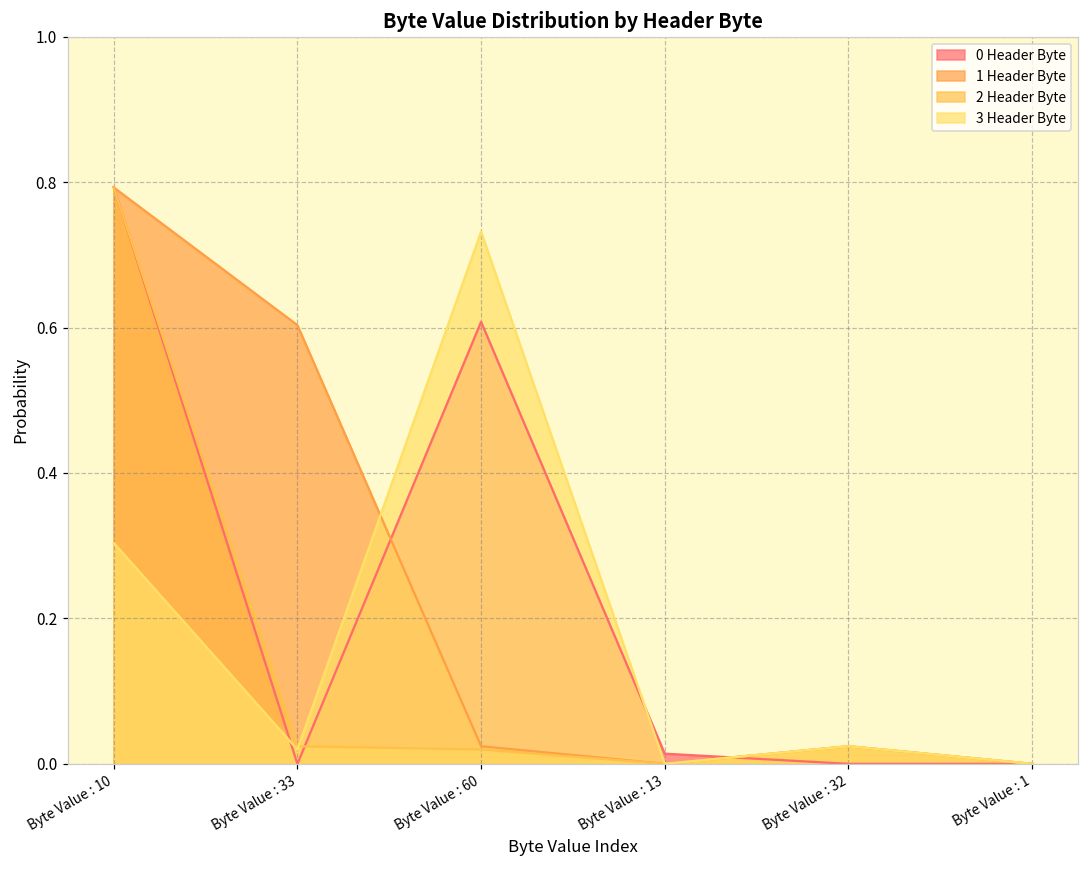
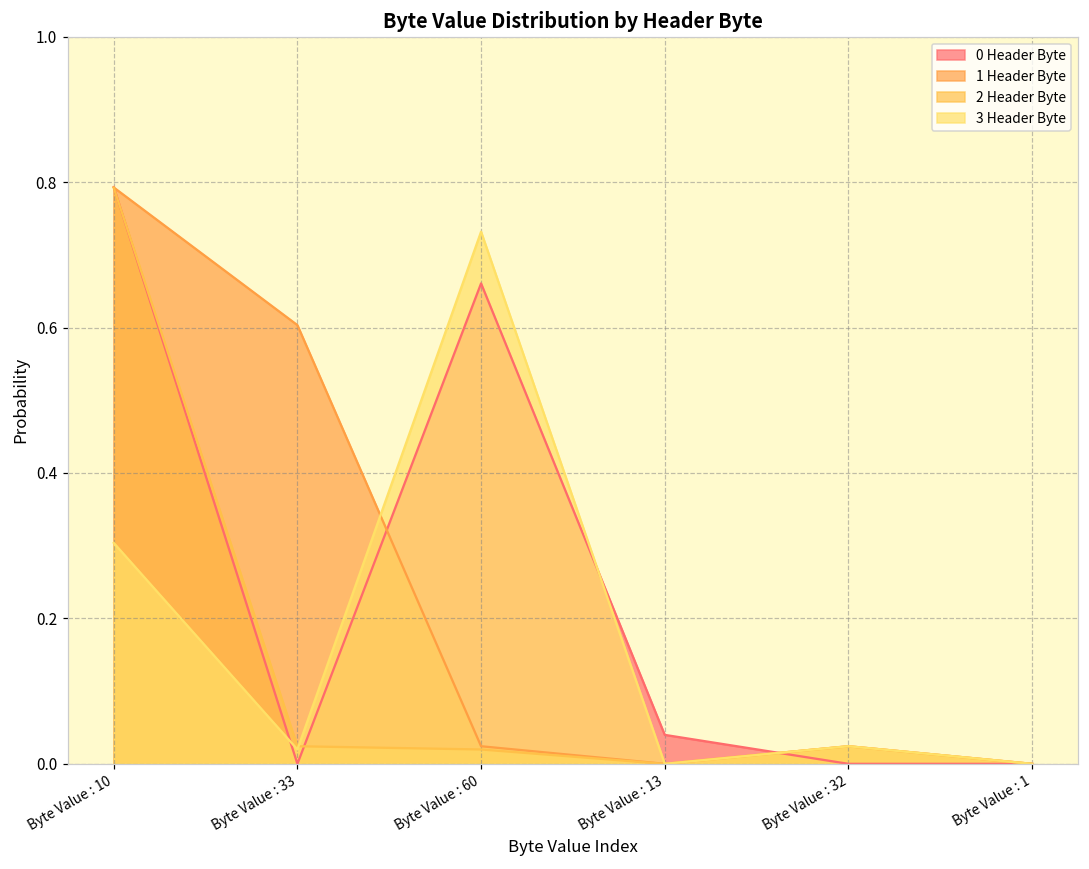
  {
    "0 Header Byte": {
      "Byte Value : 33": 0.00,
-     "Byte Value : 60": 0.61,
-     "Byte Value : 13": 0.01,
+     "Byte Value : 60": 0.66,
+     "Byte Value : 13": 0.04,
      "Byte Value : 32": 0.00
    }
  }
